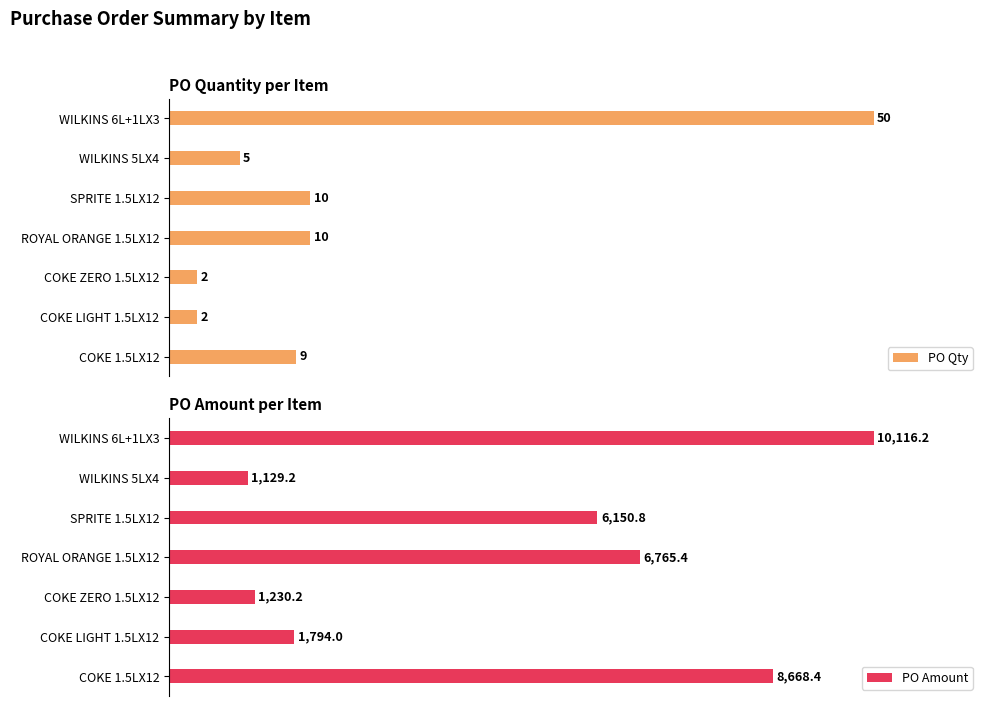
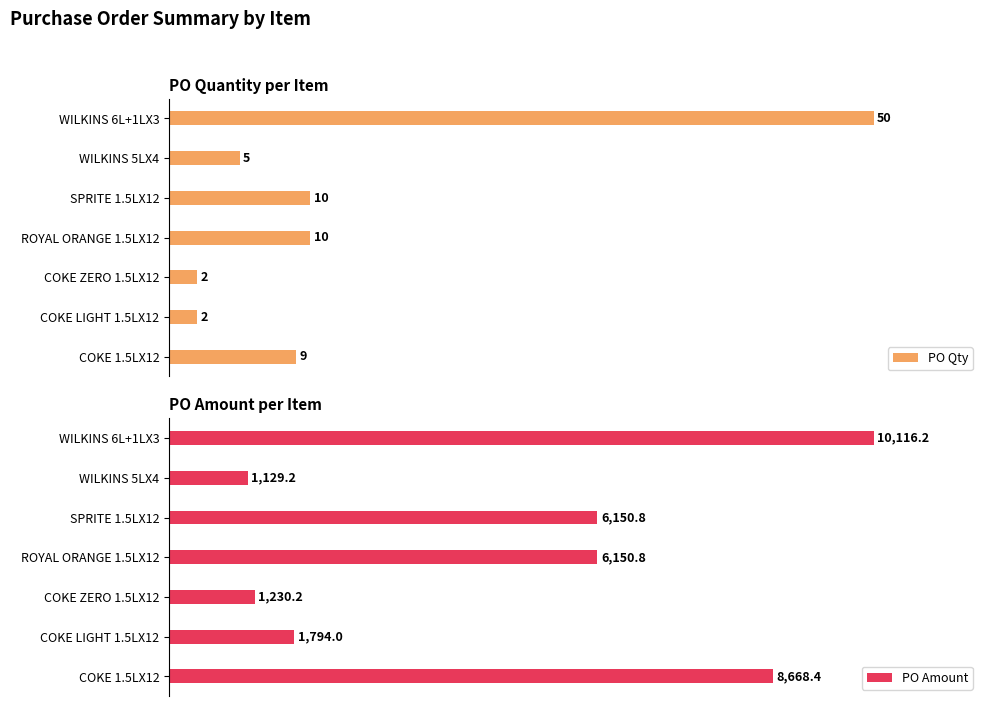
  {
    "PO Amount per Item": {
-     "ROYAL ORANGE 1.5LX12": "6,765.4"
+     "ROYAL ORANGE 1.5LX12": "6,150.8"
    }
  }
